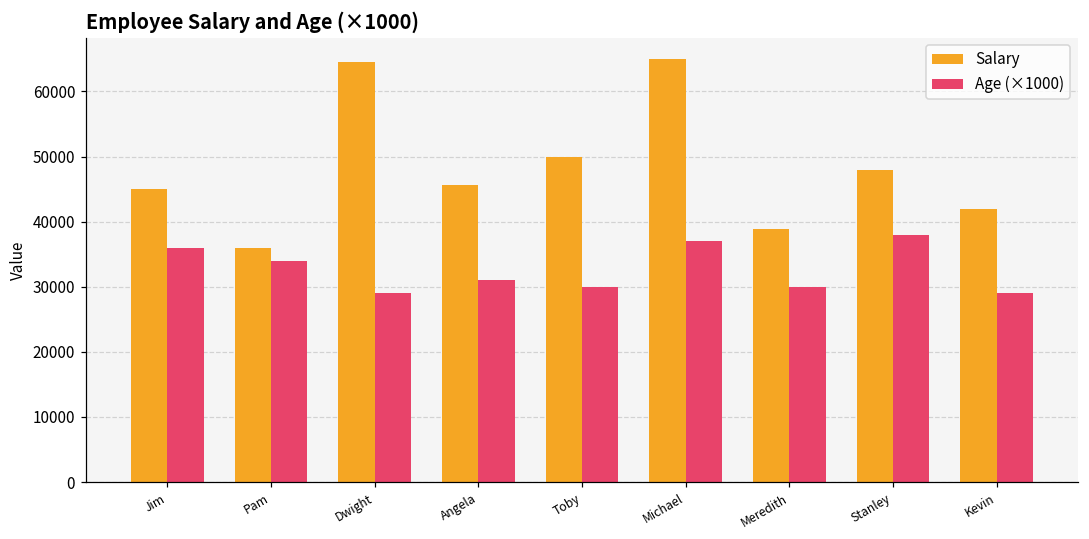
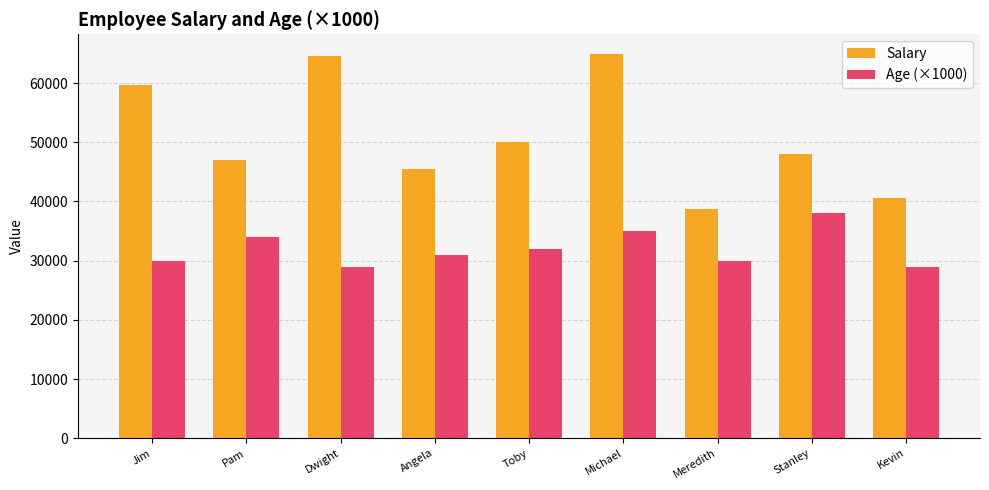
  {
    "Salary": {
-     "Jim": 45000,
-     "Pam": 36000,
+     "Jim": 60000,
+     "Pam": 47000,
      "Dwight": 65000,
      "Angela": 46000,
      "Toby": 50000,
      "Michael": 65000,
      "Meredith": 39000,
      "Stanley": 48000,
-     "Kevin": 42000
+     "Kevin": 41000
    },
    "Age (×1000)": {
-     "Jim": 36000,
+     "Jim": 30000,
      "Pam": 34000,
      "Dwight": 29000,
      "Angela": 31000,
-     "Toby": 30000,
-     "Michael": 37000,
+     "Toby": 32000,
+     "Michael": 35000,
      "Meredith": 30000,
      "Stanley": 38000,
      "Kevin": 29000
    }
  }
